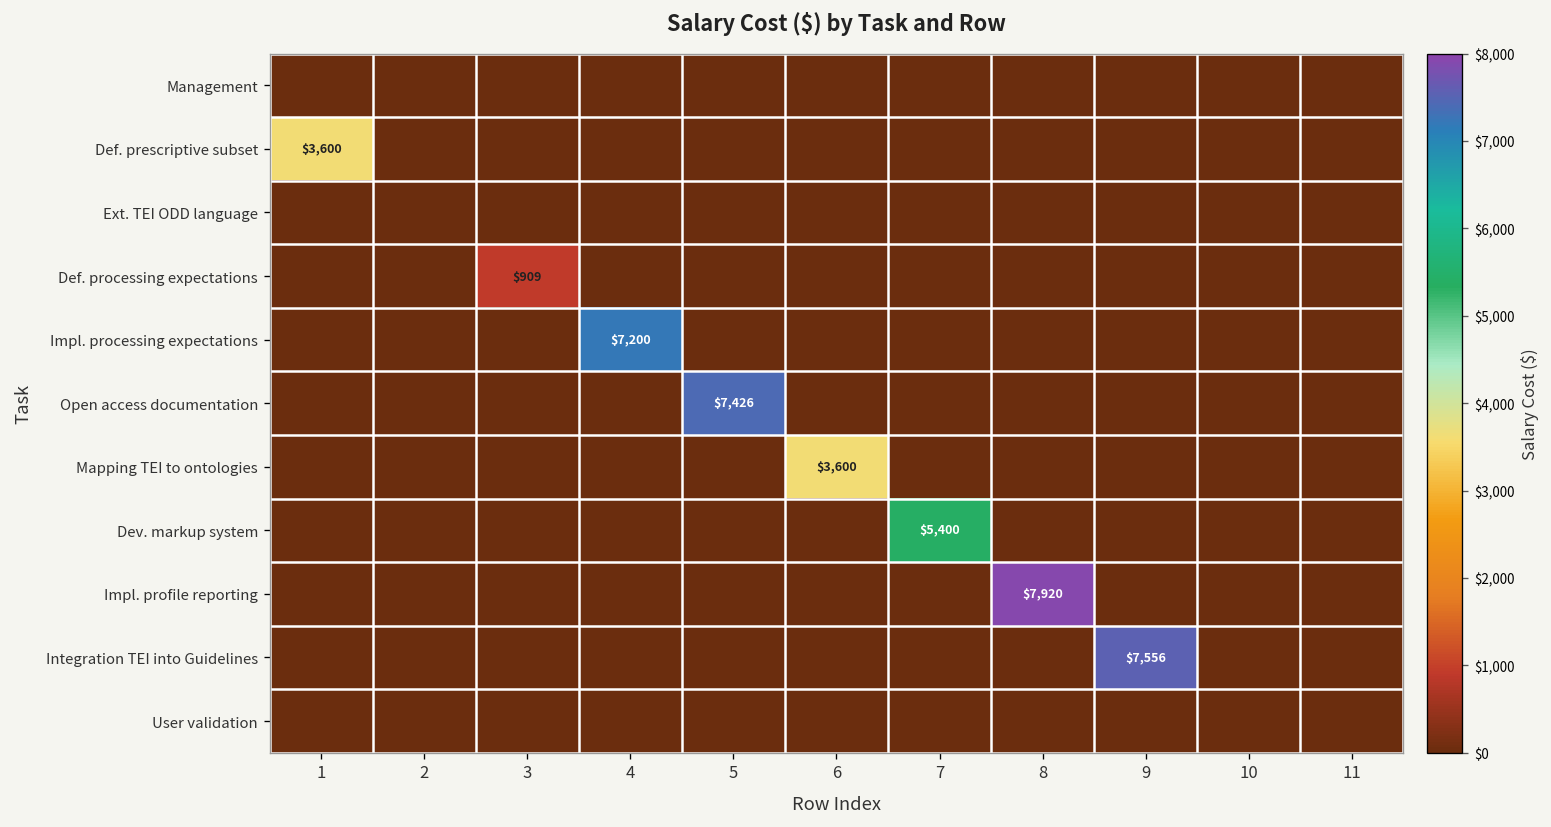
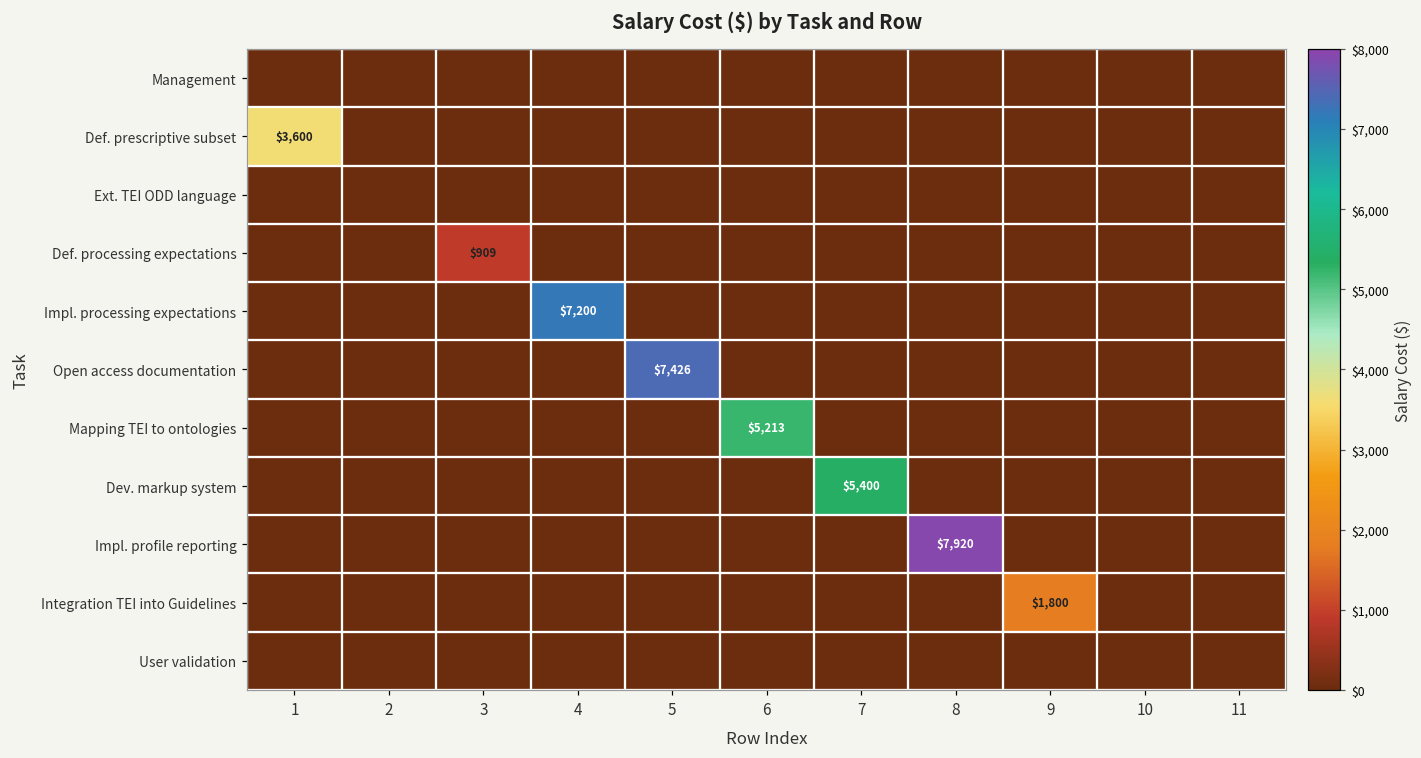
  {
    "Def. prescriptive subset": {
      "1": "$3,600"
    },
    "Def. processing expectations": {
      "3": "$909"
    },
    "Impl. processing expectations": {
      "4": "$7,200"
    },
    "Open access documentation": {
      "5": "$7,426"
    },
    "Mapping TEI to ontologies": {
-     "6": "$3,600"
+     "6": "$5,213"
    },
    "Dev. markup system": {
      "7": "$5,400"
    },
    "Impl. profile reporting": {
      "8": "$7,920"
    },
    "Integration TEI into Guidelines": {
-     "9": "$7,556"
+     "9": "$1,800"
    }
  }
